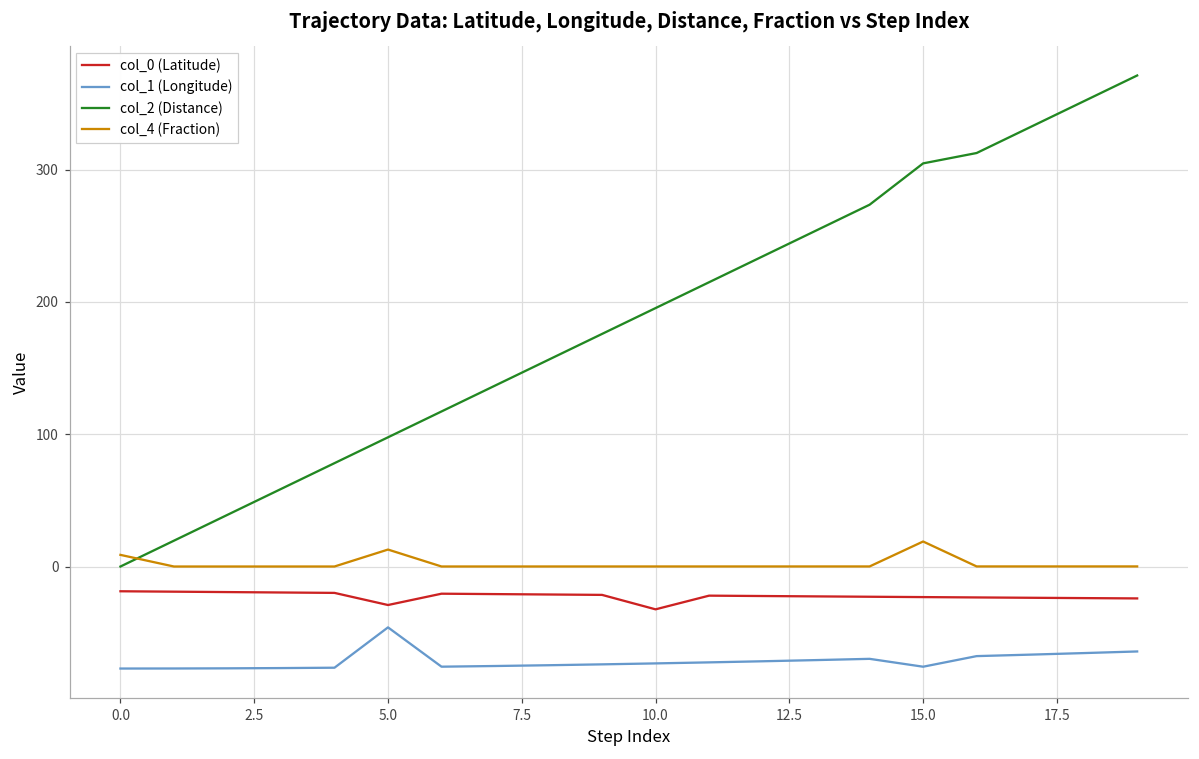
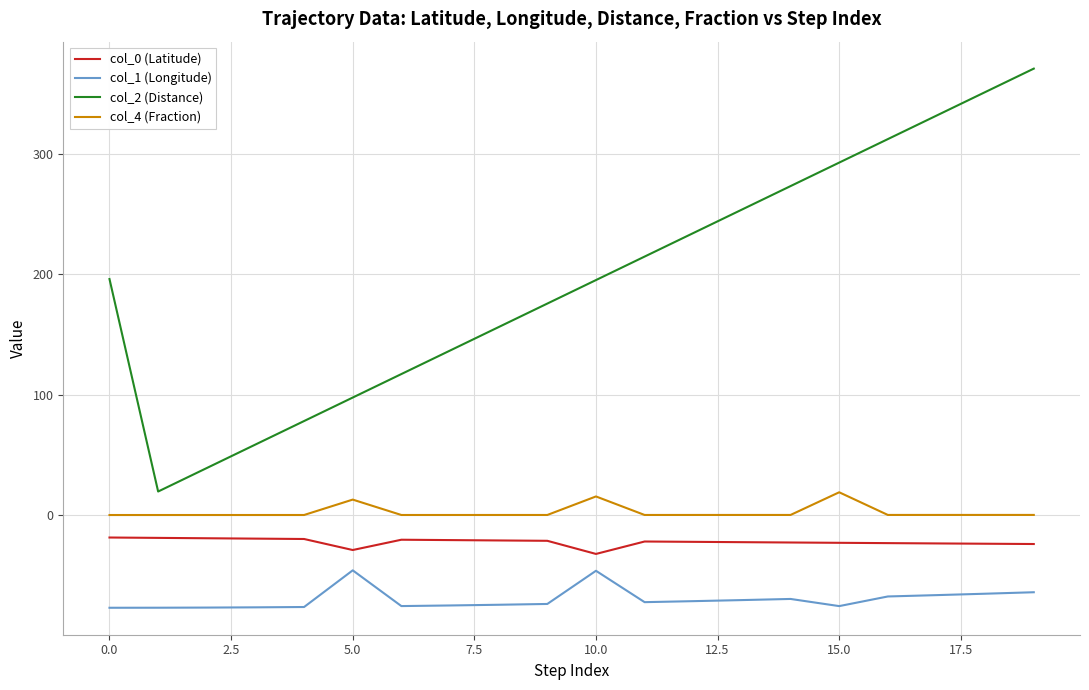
  {
    "col_0 (Latitude)": {
      "0.0": -19,
      "5.0": -29,
      "10.0": -32,
      "15.0": -23
    },
    "col_1 (Longitude)": {
      "0.0": -77,
      "5.0": -46,
-     "10.0": -73,
+     "10.0": -46,
      "15.0": -76
    },
    "col_2 (Distance)": {
-     "0.0": 0,
+     "0.0": 196,
      "5.0": 98,
      "10.0": 195,
-     "15.0": 305
+     "15.0": 293
    },
    "col_4 (Fraction)": {
-     "0.0": 9,
+     "0.0": 0,
      "5.0": 13,
-     "10.0": 0,
+     "10.0": 15,
      "15.0": 19
    }
  }
